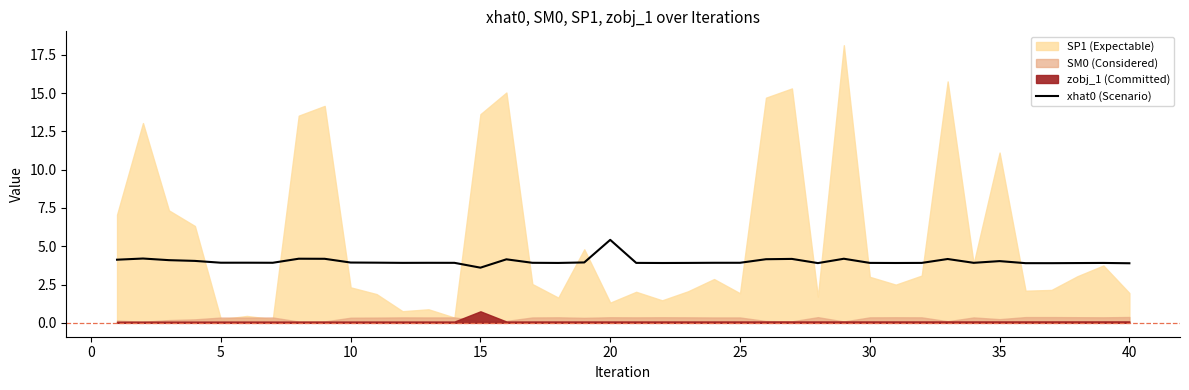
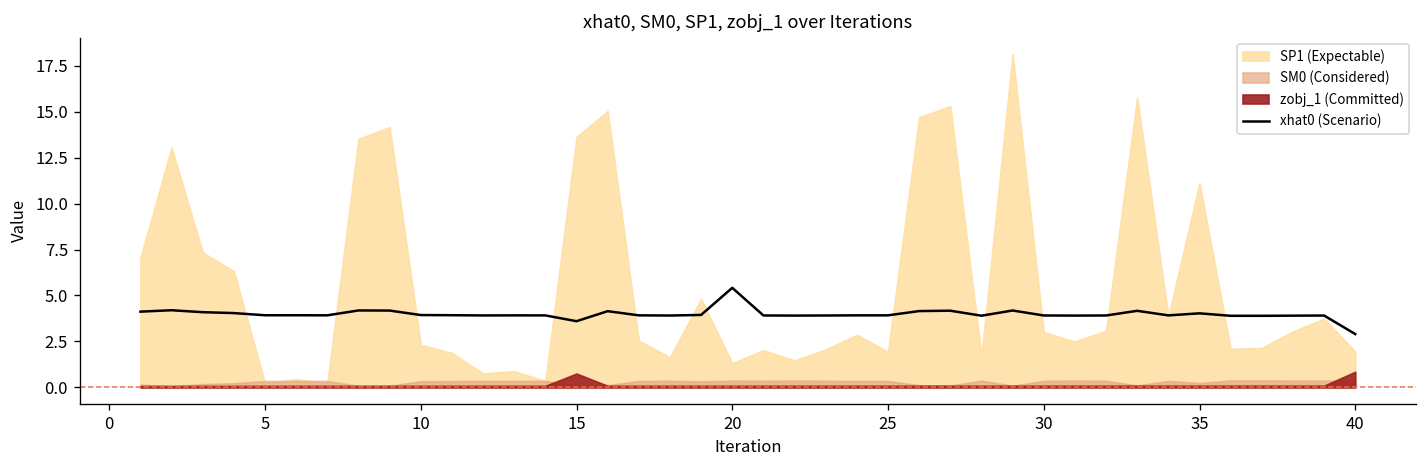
  {
    "xhat0 (Scenario)": {
      "5": 3.9,
      "10": 3.9,
      "15": 3.6,
      "20": 5.4,
      "25": 3.9,
      "30": 3.9,
      "35": 4.0,
-     "40": 3.9
+     "40": 2.9
    },
    "zobj_1 (Committed)": {
      "15": 0.8,
-     "40": 0.1
+     "40": 0.9
    }
  }
